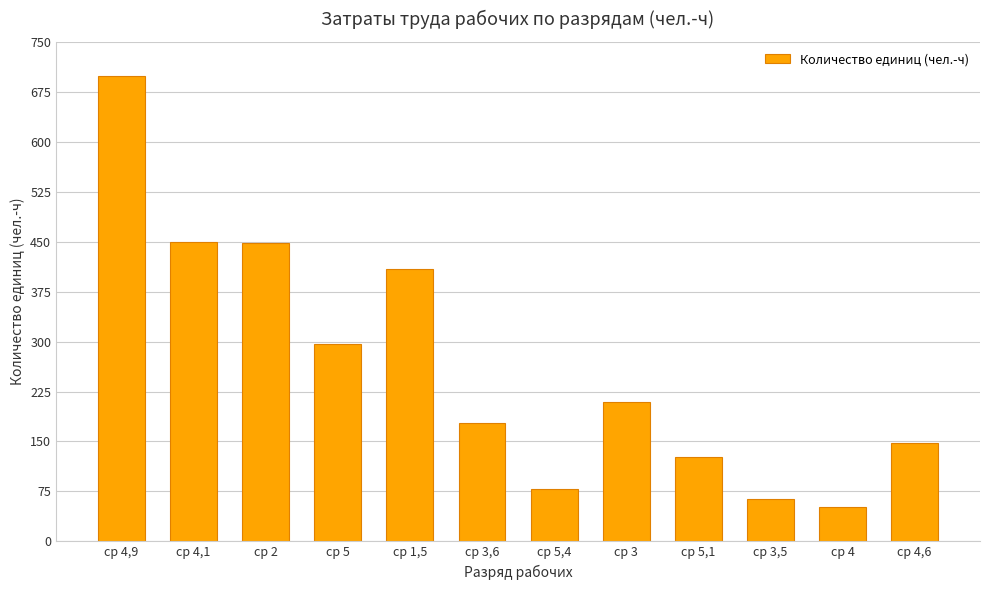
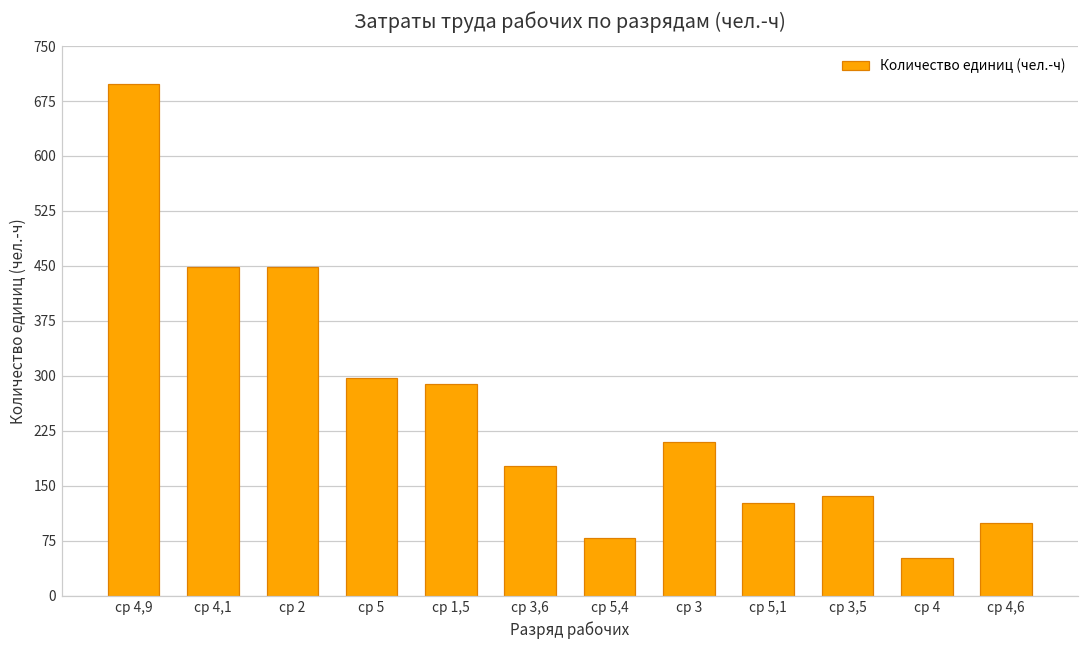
  {
    "ср 4,9": 700,
    "ср 4,1": 450,
    "ср 2": 450,
    "ср 5": 300,
-   "ср 1,5": 410,
+   "ср 1,5": 290,
    "ср 3,6": 180,
    "ср 5,4": 80,
    "ср 3": 210,
    "ср 5,1": 130,
-   "ср 3,5": 60,
+   "ср 3,5": 140,
    "ср 4": 50,
-   "ср 4,6": 150
+   "ср 4,6": 100
  }
